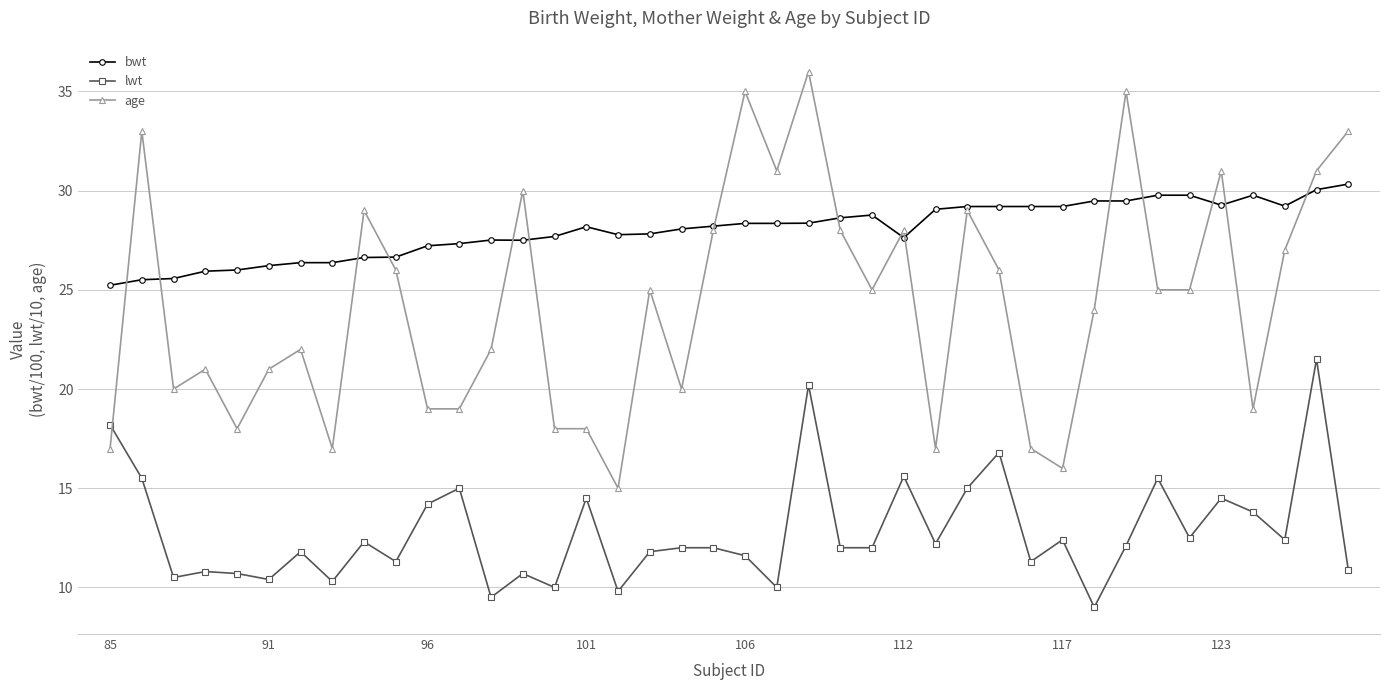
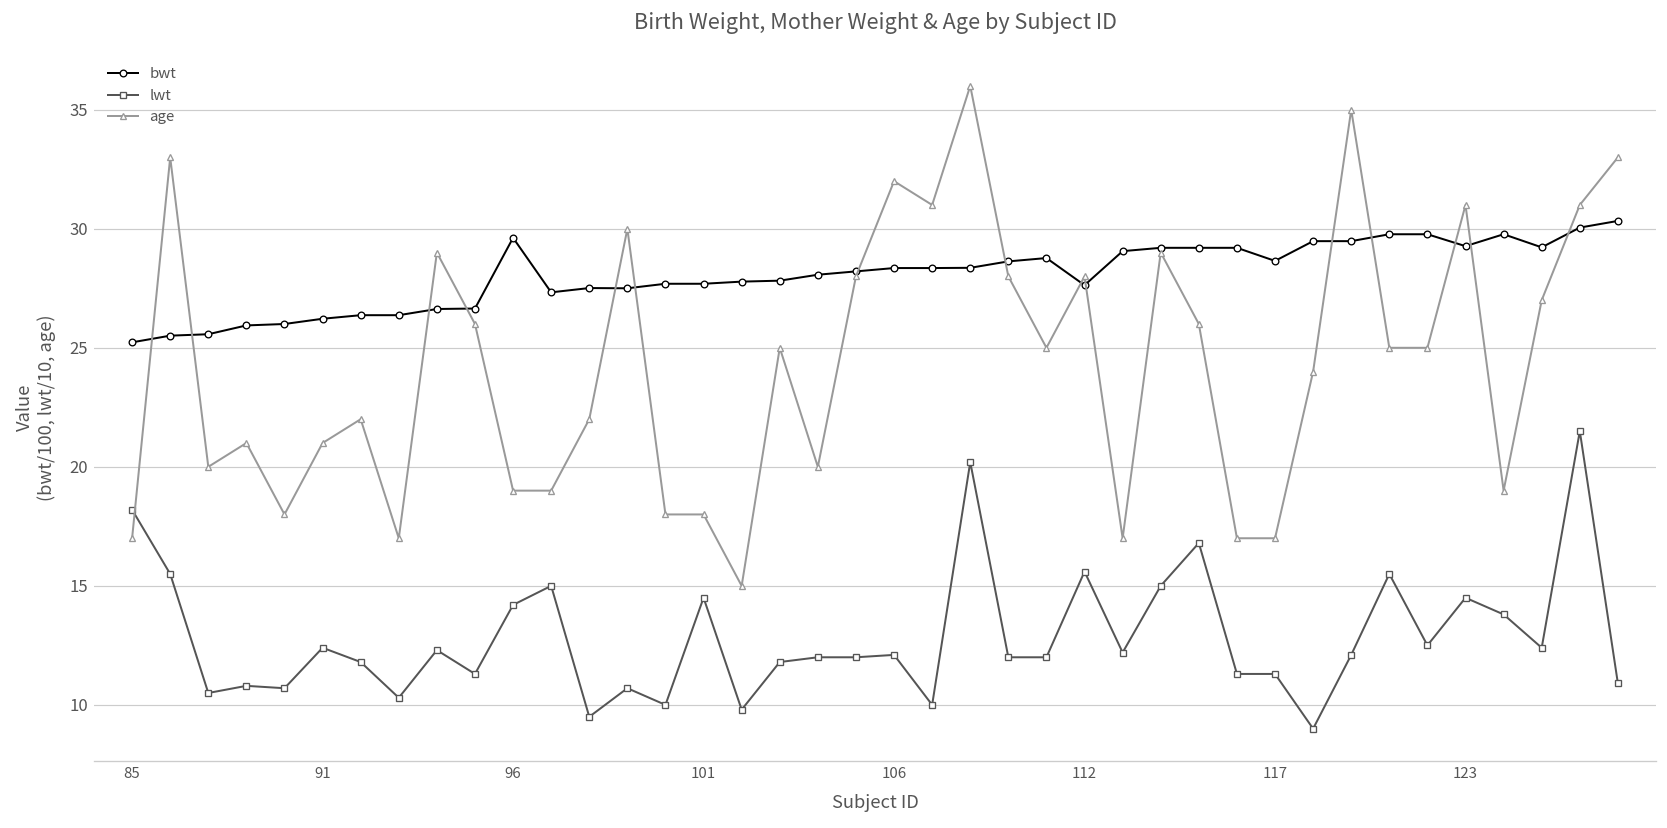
  {
    "bwt": {
      "85": 25.2,
      "91": 26.2,
-     "96": 27.2,
-     "101": 28.2,
+     "96": 29.6,
+     "101": 27.7,
      "106": 28.4,
      "112": 27.6,
-     "117": 29.2,
+     "117": 28.7,
      "123": 29.3
    },
    "lwt": {
      "85": 18.2,
-     "91": 10.4,
+     "91": 12.4,
      "96": 14.2,
      "101": 14.5,
-     "106": 11.6,
+     "106": 12.1,
      "112": 15.6,
-     "117": 12.4,
+     "117": 11.3,
      "123": 14.5
    },
    "age": {
      "85": 17,
      "91": 21,
      "96": 19,
      "101": 18,
-     "106": 35,
+     "106": 32,
      "112": 28,
-     "117": 16,
+     "117": 17,
      "123": 31
    }
  }
